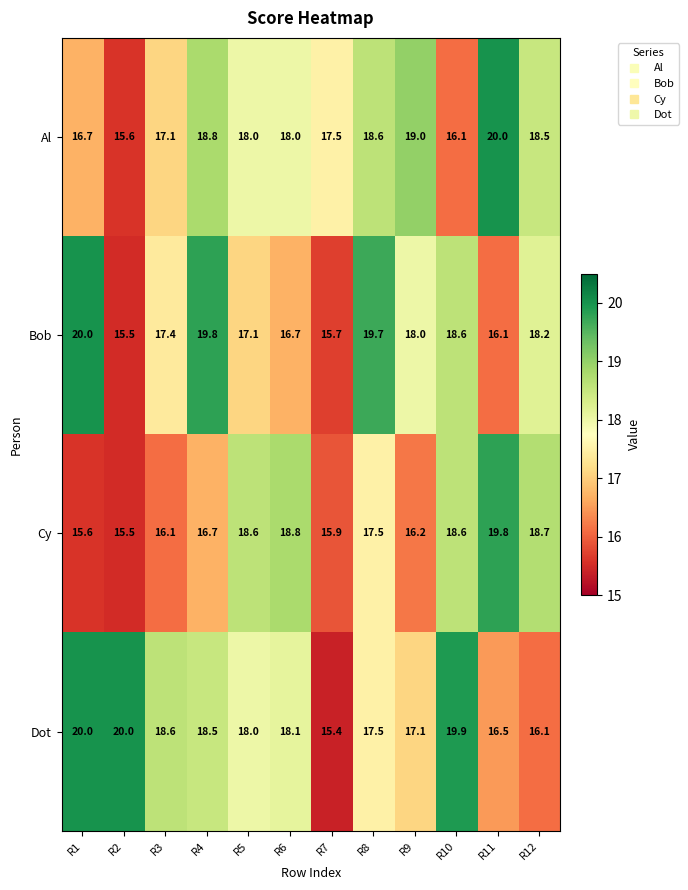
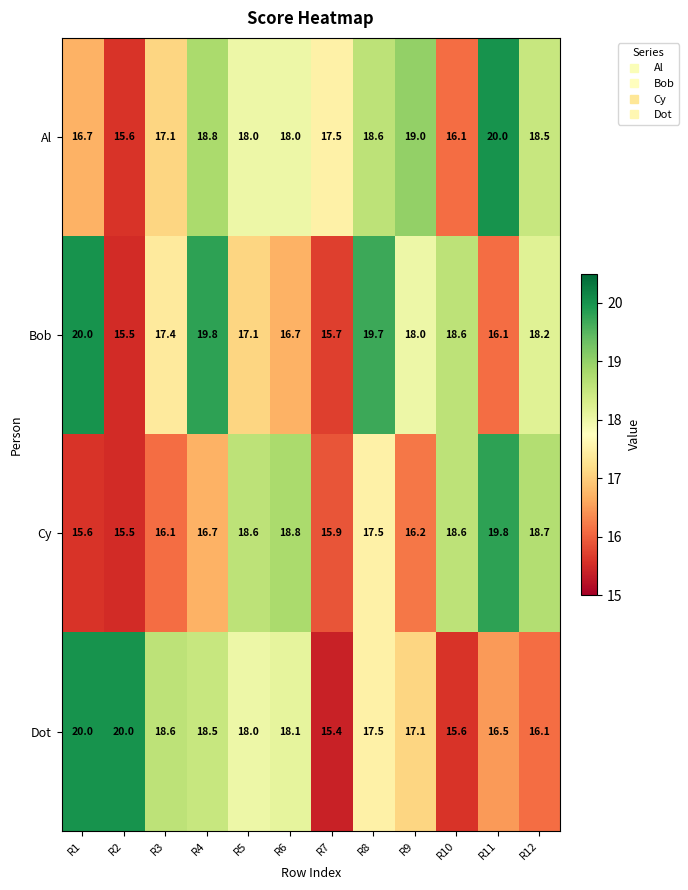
  {
    "Al": {
      "R1": 16.7,
      "R2": 15.6,
      "R3": 17.1,
      "R4": 18.8,
      "R5": 18.0,
      "R6": 18.0,
      "R7": 17.5,
      "R8": 18.6,
      "R9": 19.0,
      "R10": 16.1,
      "R11": 20.0,
      "R12": 18.5
    },
    "Bob": {
      "R1": 20.0,
      "R2": 15.5,
      "R3": 17.4,
      "R4": 19.8,
      "R5": 17.1,
      "R6": 16.7,
      "R7": 15.7,
      "R8": 19.7,
      "R9": 18.0,
      "R10": 18.6,
      "R11": 16.1,
      "R12": 18.2
    },
    "Cy": {
      "R1": 15.6,
      "R2": 15.5,
      "R3": 16.1,
      "R4": 16.7,
      "R5": 18.6,
      "R6": 18.8,
      "R7": 15.9,
      "R8": 17.5,
      "R9": 16.2,
      "R10": 18.6,
      "R11": 19.8,
      "R12": 18.7
    },
    "Dot": {
      "R1": 20.0,
      "R2": 20.0,
      "R3": 18.6,
      "R4": 18.5,
      "R5": 18.0,
      "R6": 18.1,
      "R7": 15.4,
      "R8": 17.5,
      "R9": 17.1,
-     "R10": 19.9,
+     "R10": 15.6,
      "R11": 16.5,
      "R12": 16.1
    }
  }
